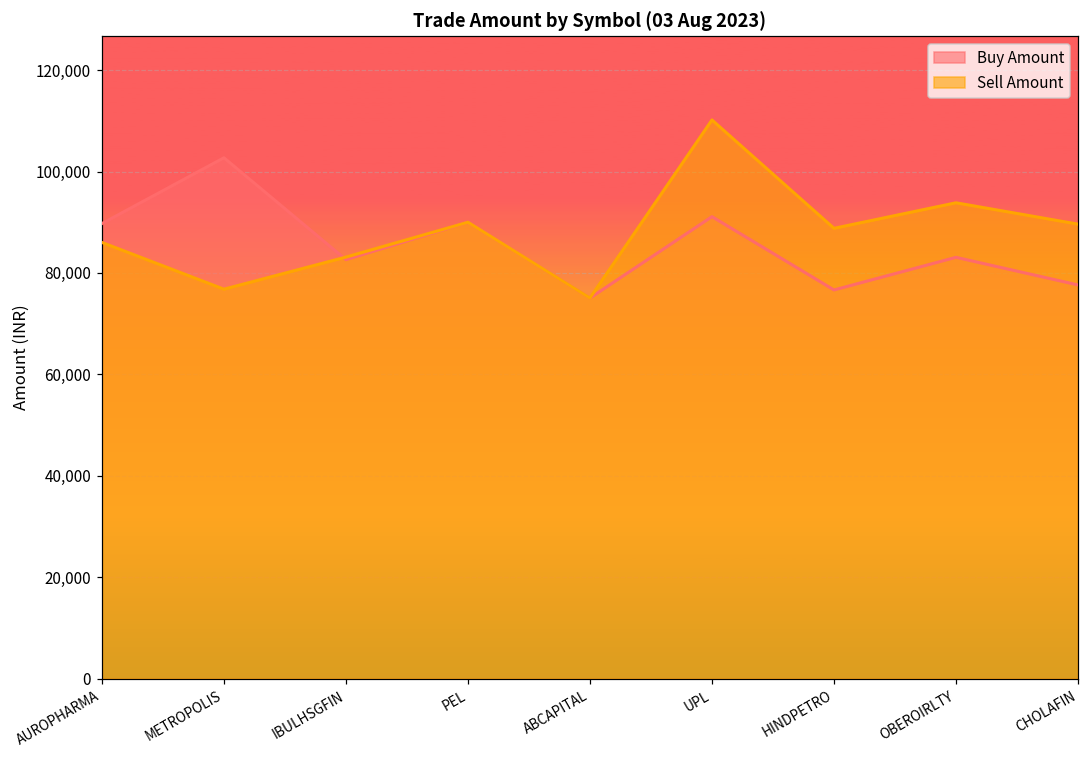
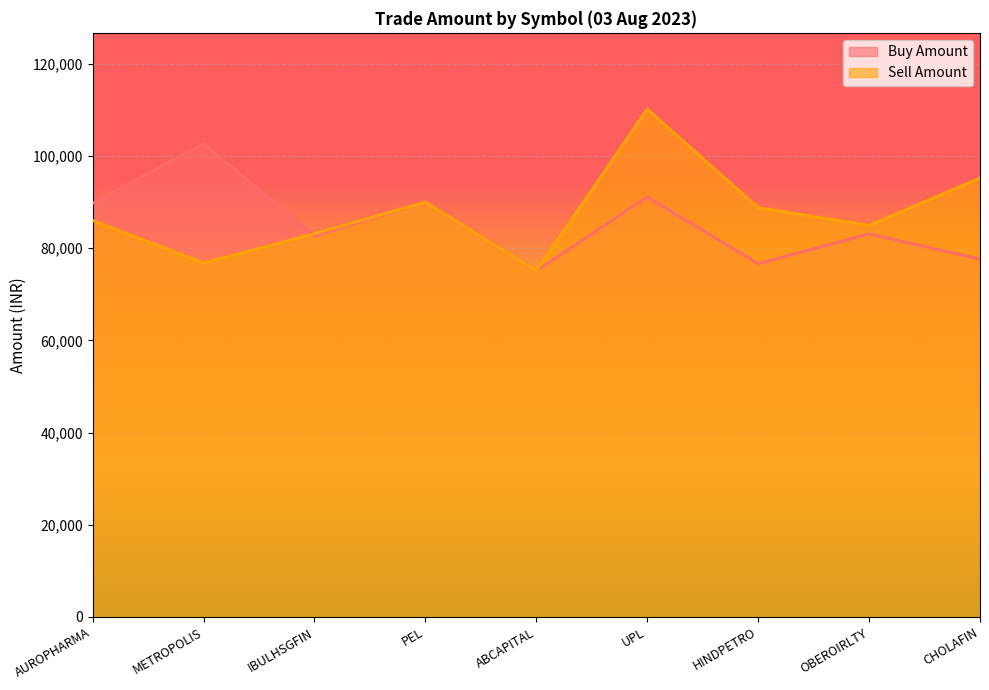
  {
    "Buy Amount": {
      "AUROPHARMA": "90,000",
      "METROPOLIS": "103,000",
      "UPL": "91,000",
      "HINDPETRO": "77,000",
      "OBEROIRLTY": "83,000",
      "CHOLAFIN": "78,000"
    },
    "Sell Amount": {
      "AUROPHARMA": "86,000",
      "METROPOLIS": "77,000",
      "UPL": "110,000",
      "HINDPETRO": "89,000",
-     "OBEROIRLTY": "94,000",
-     "CHOLAFIN": "90,000"
+     "OBEROIRLTY": "85,000",
+     "CHOLAFIN": "95,000"
    }
  }
